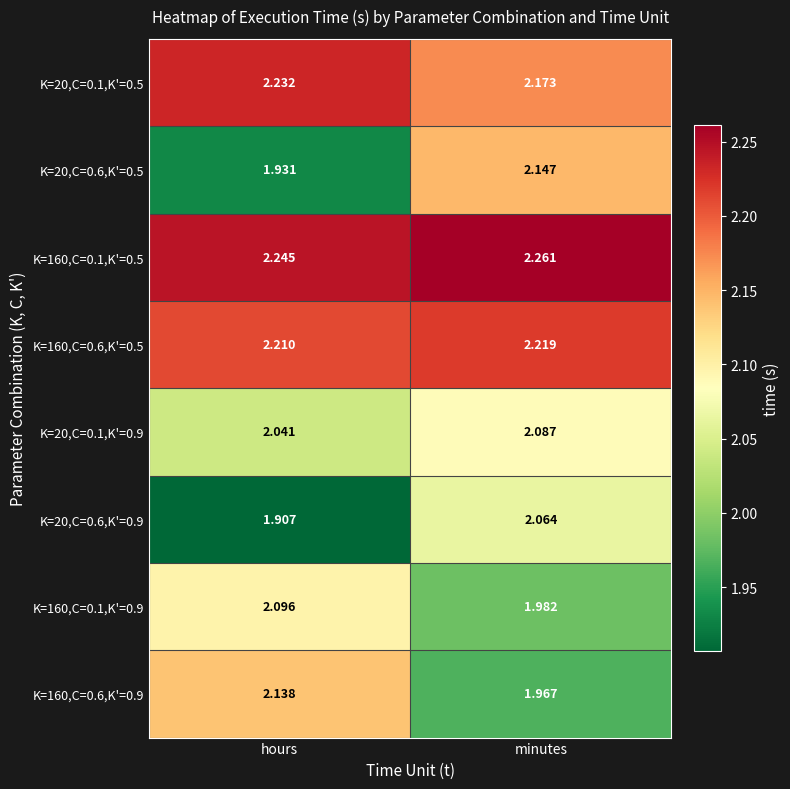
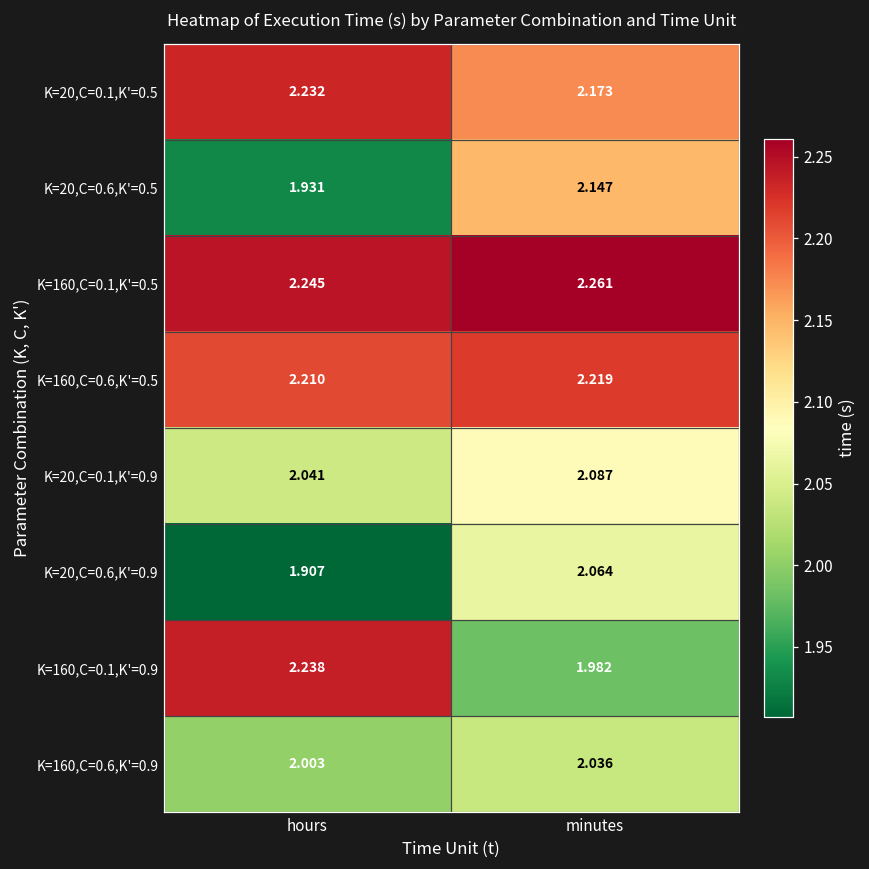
  {
    "K=20,C=0.1,K'=0.5": {
      "hours": 2.232,
      "minutes": 2.173
    },
    "K=20,C=0.6,K'=0.5": {
      "hours": 1.931,
      "minutes": 2.147
    },
    "K=160,C=0.1,K'=0.5": {
      "hours": 2.245,
      "minutes": 2.261
    },
    "K=160,C=0.6,K'=0.5": {
      "hours": 2.210,
      "minutes": 2.219
    },
    "K=20,C=0.1,K'=0.9": {
      "hours": 2.041,
      "minutes": 2.087
    },
    "K=20,C=0.6,K'=0.9": {
      "hours": 1.907,
      "minutes": 2.064
    },
    "K=160,C=0.1,K'=0.9": {
-     "hours": 2.096,
+     "hours": 2.238,
      "minutes": 1.982
    },
    "K=160,C=0.6,K'=0.9": {
-     "hours": 2.138,
-     "minutes": 1.967
+     "hours": 2.003,
+     "minutes": 2.036
    }
  }
